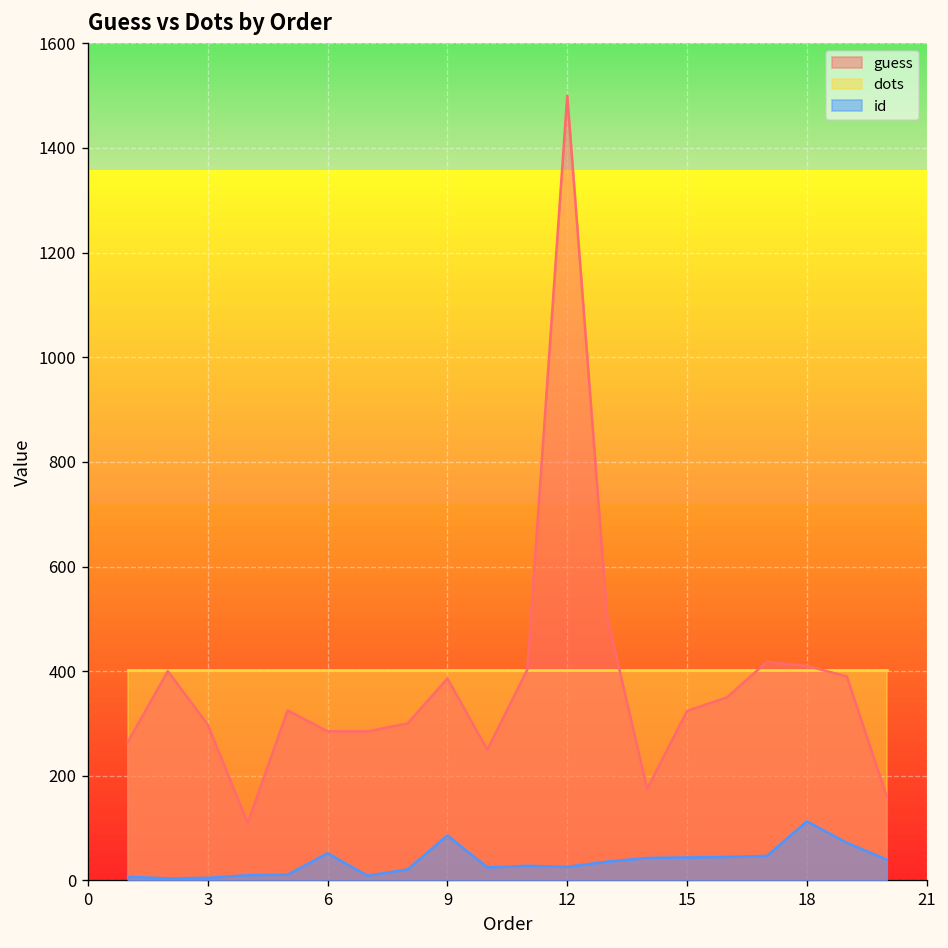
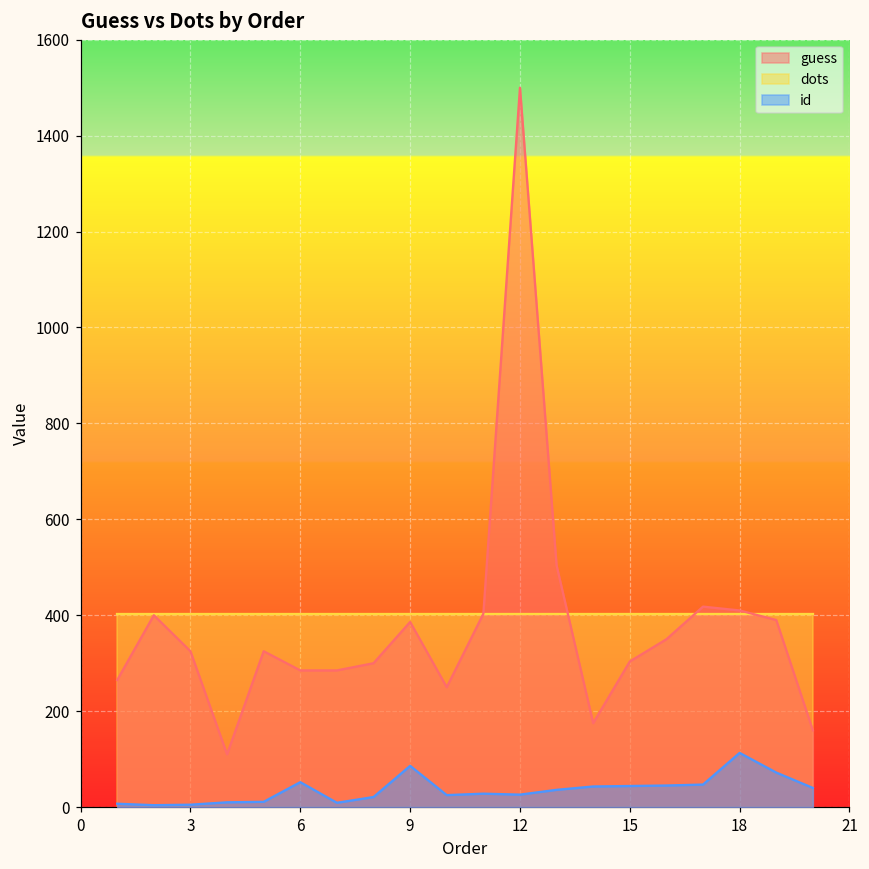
  {
    "guess": {
-     "3": 300,
+     "3": 330,
      "6": 290,
      "9": 390,
      "12": 1500,
-     "15": 320,
+     "15": 300,
      "18": 410
    },
    "dots": {
      "3": 400,
      "6": 400,
      "9": 400,
      "12": 400,
      "15": 400,
      "18": 400
    },
    "id": {
      "3": 10,
      "6": 50,
      "9": 90,
      "12": 30,
      "15": 40,
      "18": 110
    }
  }
